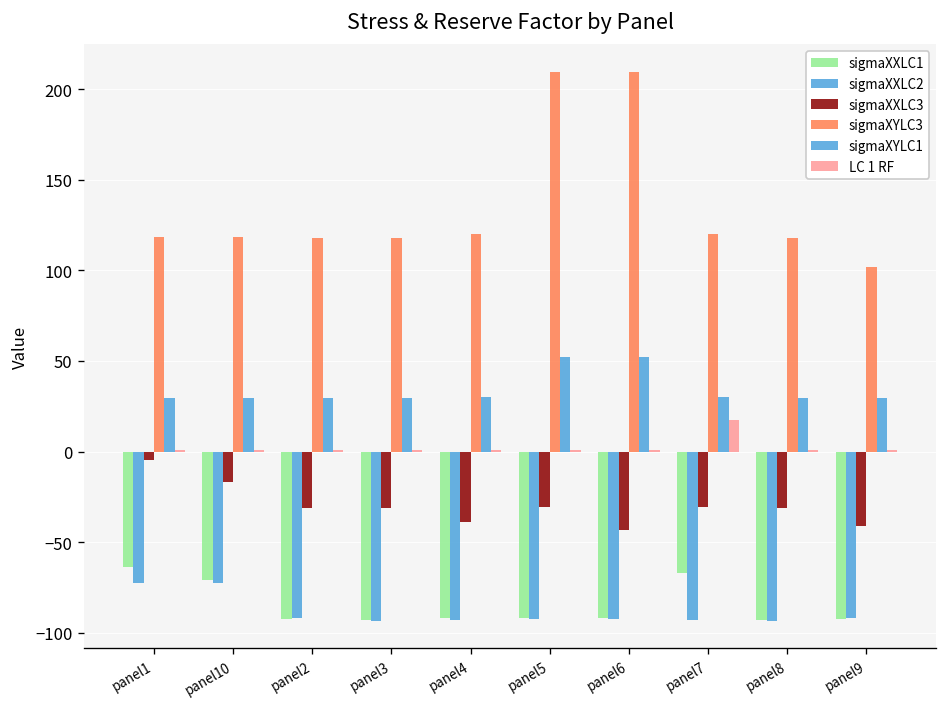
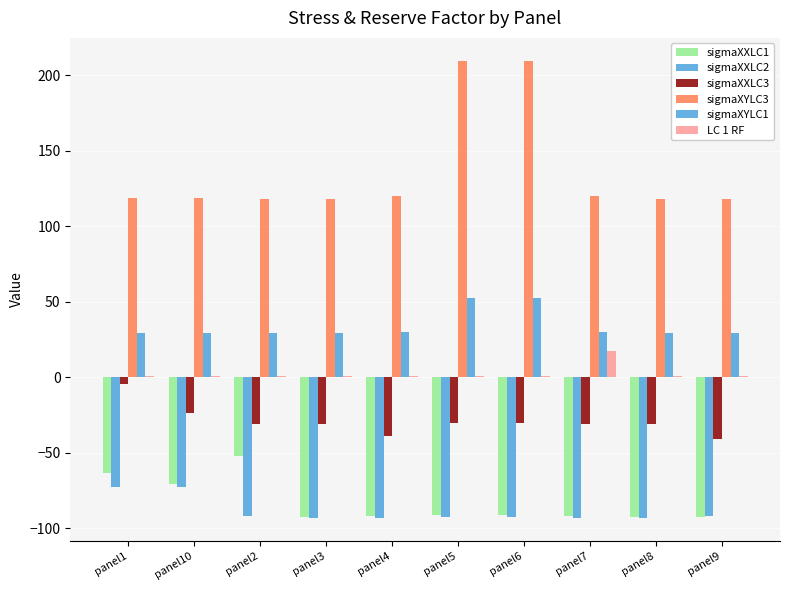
  {
    "sigmaXXLC1": {
      "panel1": -64,
      "panel10": -71,
-     "panel2": -93,
+     "panel2": -52,
      "panel3": -93,
      "panel4": -92,
      "panel5": -92,
      "panel6": -92,
-     "panel7": -67,
+     "panel7": -92,
      "panel8": -93,
      "panel9": -93
    },
    "sigmaXXLC3": {
      "panel1": -5,
-     "panel10": -17,
+     "panel10": -24,
      "panel2": -31,
      "panel3": -31,
      "panel4": -39,
      "panel5": -31,
-     "panel6": -43,
+     "panel6": -31,
      "panel7": -31,
      "panel8": -31,
      "panel9": -41
    },
    "sigmaXYLC3": {
      "panel1": 118,
      "panel10": 118,
      "panel2": 118,
      "panel3": 118,
      "panel4": 120,
      "panel5": 209,
      "panel6": 209,
      "panel7": 120,
      "panel8": 118,
-     "panel9": 102
+     "panel9": 118
    },
    "LC 1 RF": {
      "panel7": 17
    }
  }
